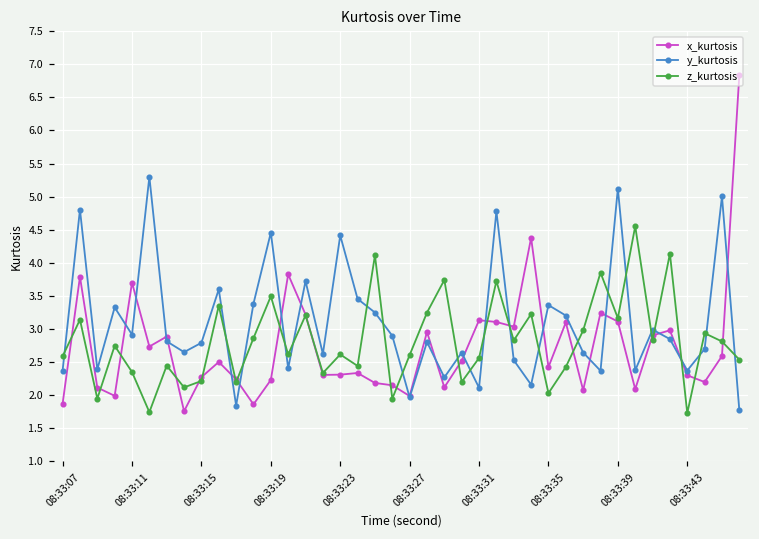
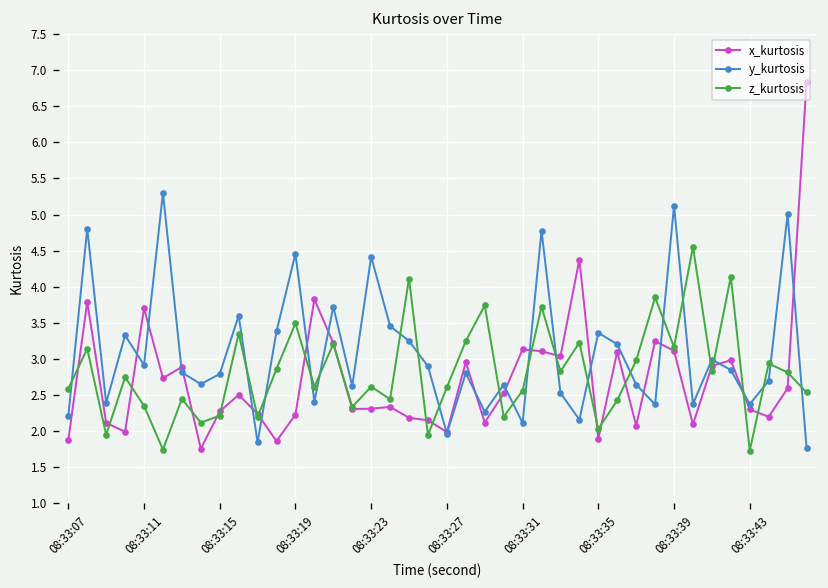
  {
    "x_kurtosis": {
      "08:33:07": 1.9,
      "08:33:11": 3.7,
      "08:33:15": 2.3,
      "08:33:19": 2.2,
      "08:33:23": 2.3,
      "08:33:31": 3.1,
-     "08:33:35": 2.4,
+     "08:33:35": 1.9,
      "08:33:39": 3.1,
      "08:33:43": 2.3
    },
    "y_kurtosis": {
-     "08:33:07": 2.4,
+     "08:33:07": 2.2,
      "08:33:11": 2.9,
      "08:33:15": 2.8,
      "08:33:19": 4.5,
      "08:33:23": 4.4,
      "08:33:31": 2.1,
      "08:33:35": 3.4,
      "08:33:39": 5.1,
      "08:33:43": 2.4
    },
    "z_kurtosis": {
      "08:33:07": 2.6,
      "08:33:11": 2.4,
      "08:33:15": 2.2,
      "08:33:19": 3.5,
      "08:33:23": 2.6,
      "08:33:27": 2.6,
      "08:33:31": 2.6,
      "08:33:35": 2.0,
      "08:33:39": 3.2,
      "08:33:43": 1.7
    }
  }
